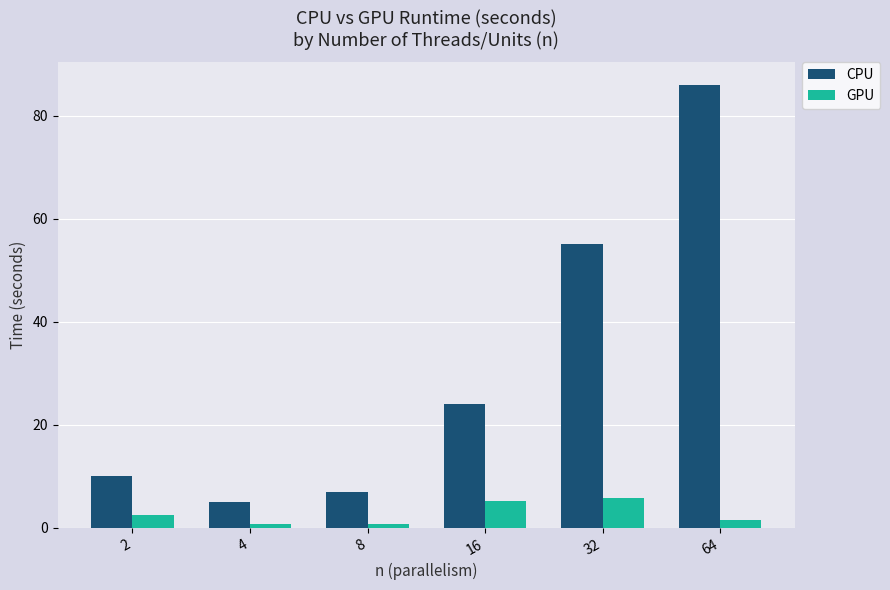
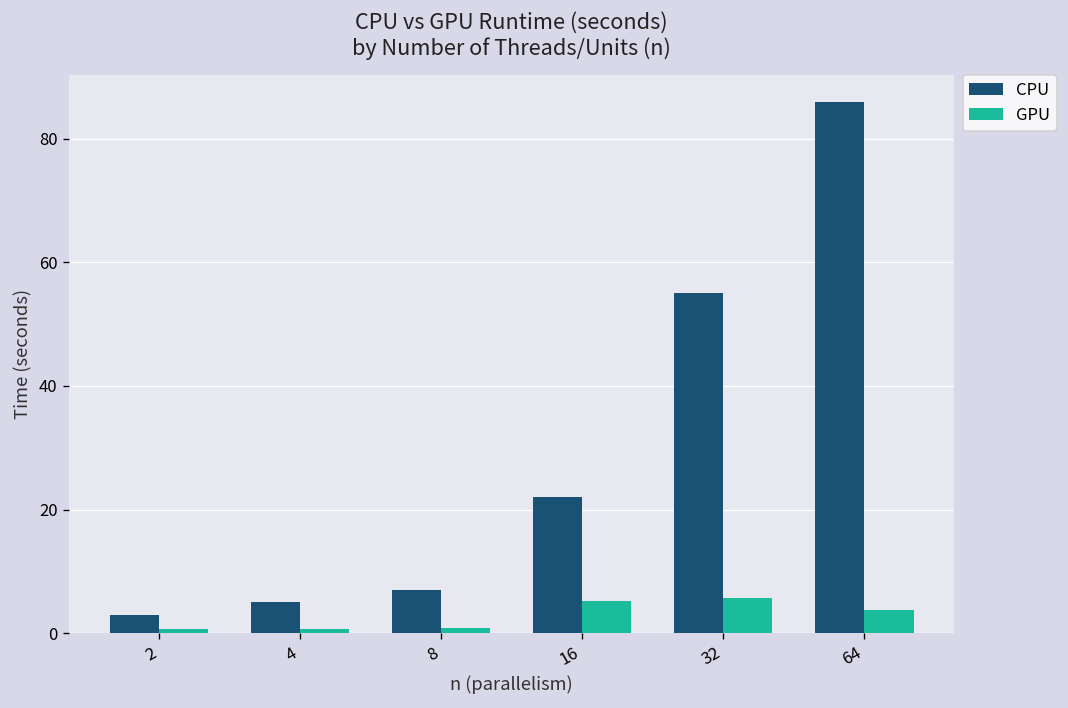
  {
    "CPU": {
-     "2": 10,
+     "2": 3,
      "4": 5,
      "8": 7,
-     "16": 24,
+     "16": 22,
      "32": 55,
      "64": 86
    },
    "GPU": {
-     "2": 2,
+     "2": 1,
      "4": 1,
      "8": 1,
      "16": 5,
      "32": 6,
-     "64": 1
+     "64": 4
    }
  }
